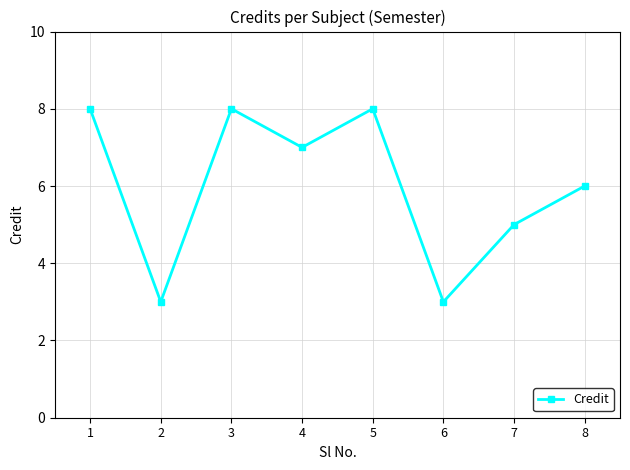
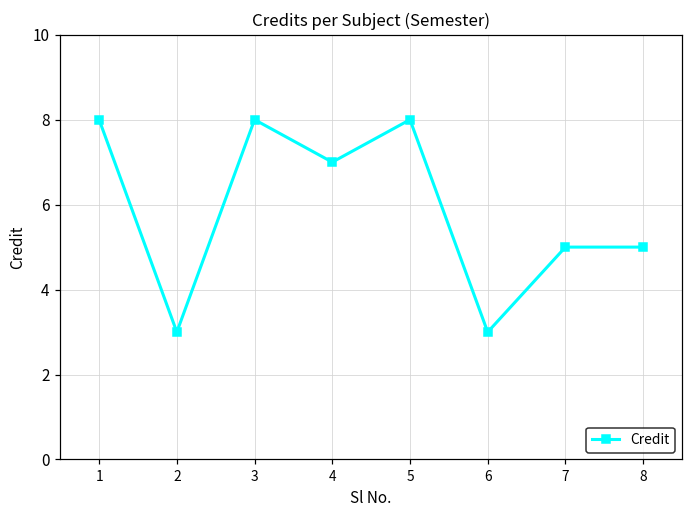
  {
    "1": 8,
    "2": 3,
    "3": 8,
    "4": 7,
    "5": 8,
    "6": 3,
    "7": 5,
-   "8": 6
+   "8": 5
  }
